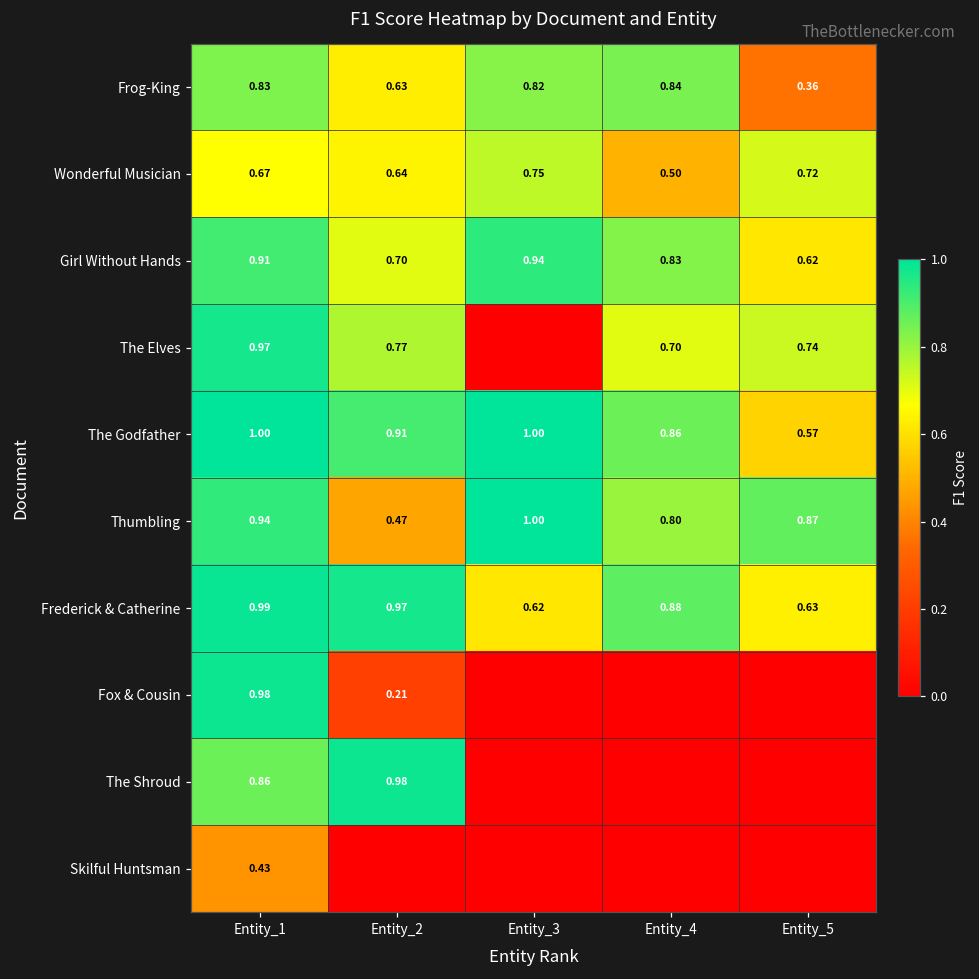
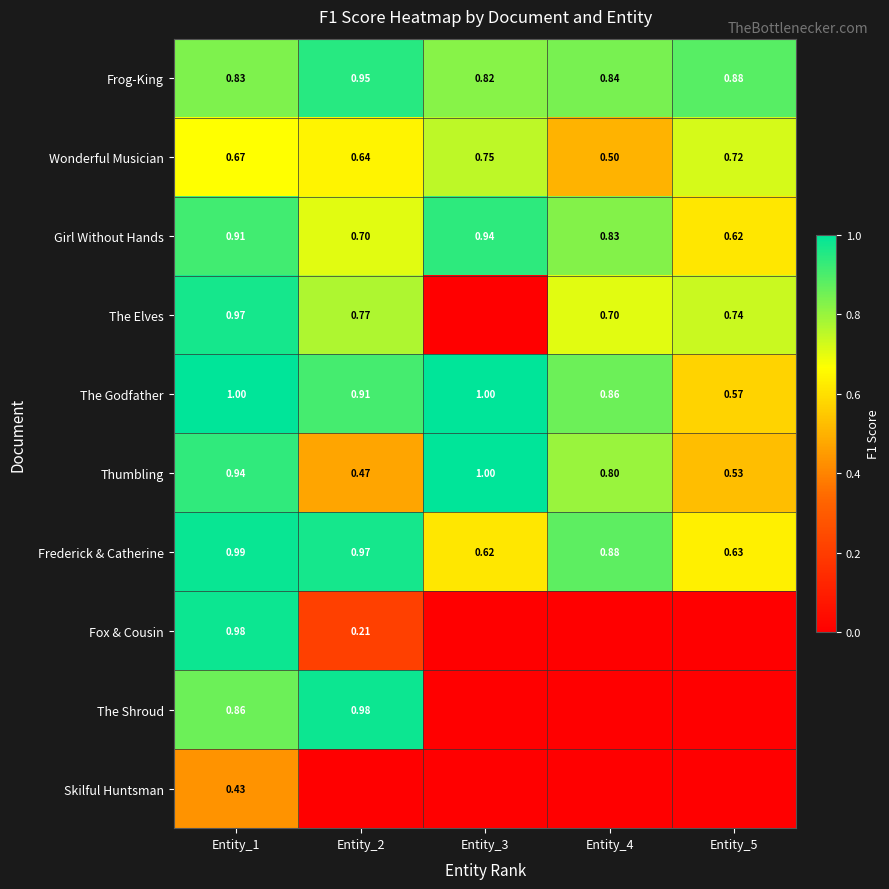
  {
    "Frog-King": {
      "Entity_1": 0.83,
-     "Entity_2": 0.63,
+     "Entity_2": 0.95,
      "Entity_3": 0.82,
      "Entity_4": 0.84,
-     "Entity_5": 0.36
+     "Entity_5": 0.88
    },
    "Wonderful Musician": {
      "Entity_1": 0.67,
      "Entity_2": 0.64,
      "Entity_3": 0.75,
      "Entity_4": 0.50,
      "Entity_5": 0.72
    },
    "Girl Without Hands": {
      "Entity_1": 0.91,
      "Entity_2": 0.70,
      "Entity_3": 0.94,
      "Entity_4": 0.83,
      "Entity_5": 0.62
    },
    "The Elves": {
      "Entity_1": 0.97,
      "Entity_2": 0.77,
      "Entity_4": 0.70,
      "Entity_5": 0.74
    },
    "The Godfather": {
      "Entity_1": 1.00,
      "Entity_2": 0.91,
      "Entity_3": 1.00,
      "Entity_4": 0.86,
      "Entity_5": 0.57
    },
    "Thumbling": {
      "Entity_1": 0.94,
      "Entity_2": 0.47,
      "Entity_3": 1.00,
      "Entity_4": 0.80,
-     "Entity_5": 0.87
+     "Entity_5": 0.53
    },
    "Frederick & Catherine": {
      "Entity_1": 0.99,
      "Entity_2": 0.97,
      "Entity_3": 0.62,
      "Entity_4": 0.88,
      "Entity_5": 0.63
    },
    "Fox & Cousin": {
      "Entity_1": 0.98,
      "Entity_2": 0.21
    },
    "The Shroud": {
      "Entity_1": 0.86,
      "Entity_2": 0.98
    },
    "Skilful Huntsman": {
      "Entity_1": 0.43
    }
  }
